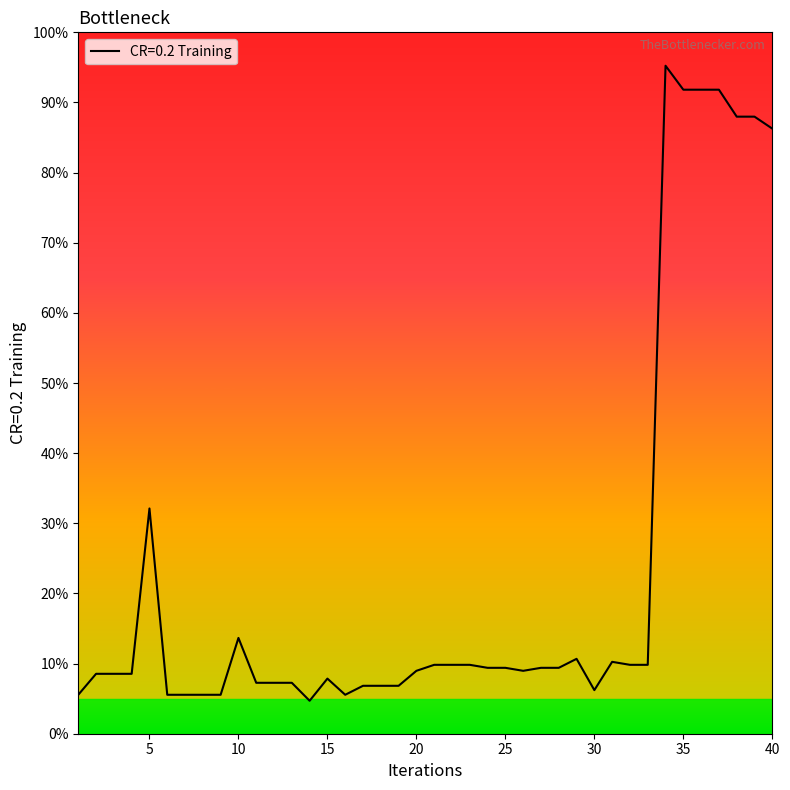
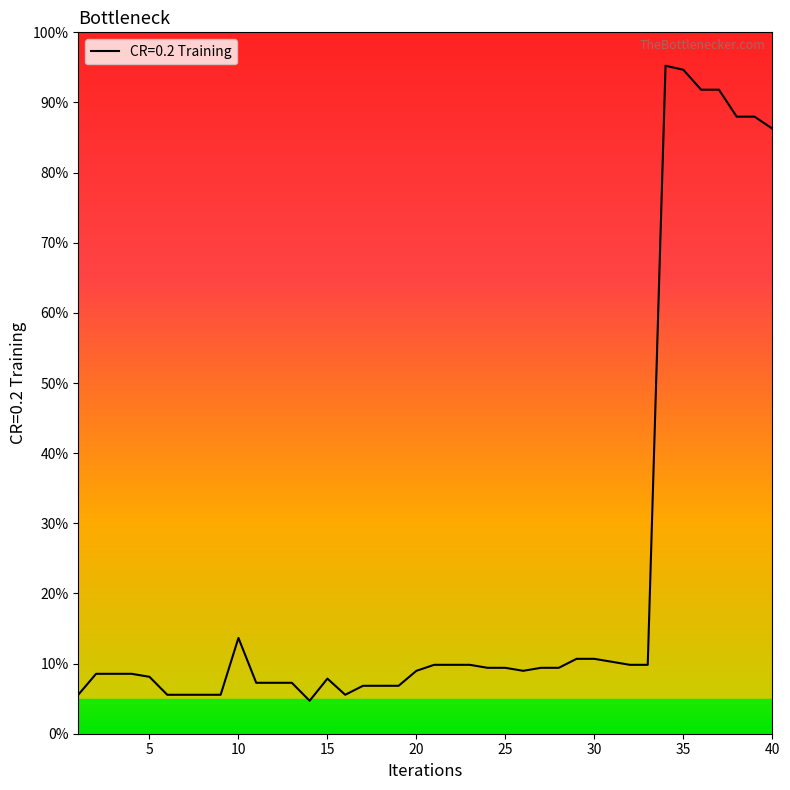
  {
-   "5": "32%",
+   "5": "8%",
    "10": "14%",
    "15": "8%",
    "20": "9%",
    "25": "9%",
-   "30": "6%",
-   "35": "92%",
+   "30": "11%",
+   "35": "95%",
    "40": "86%"
  }
